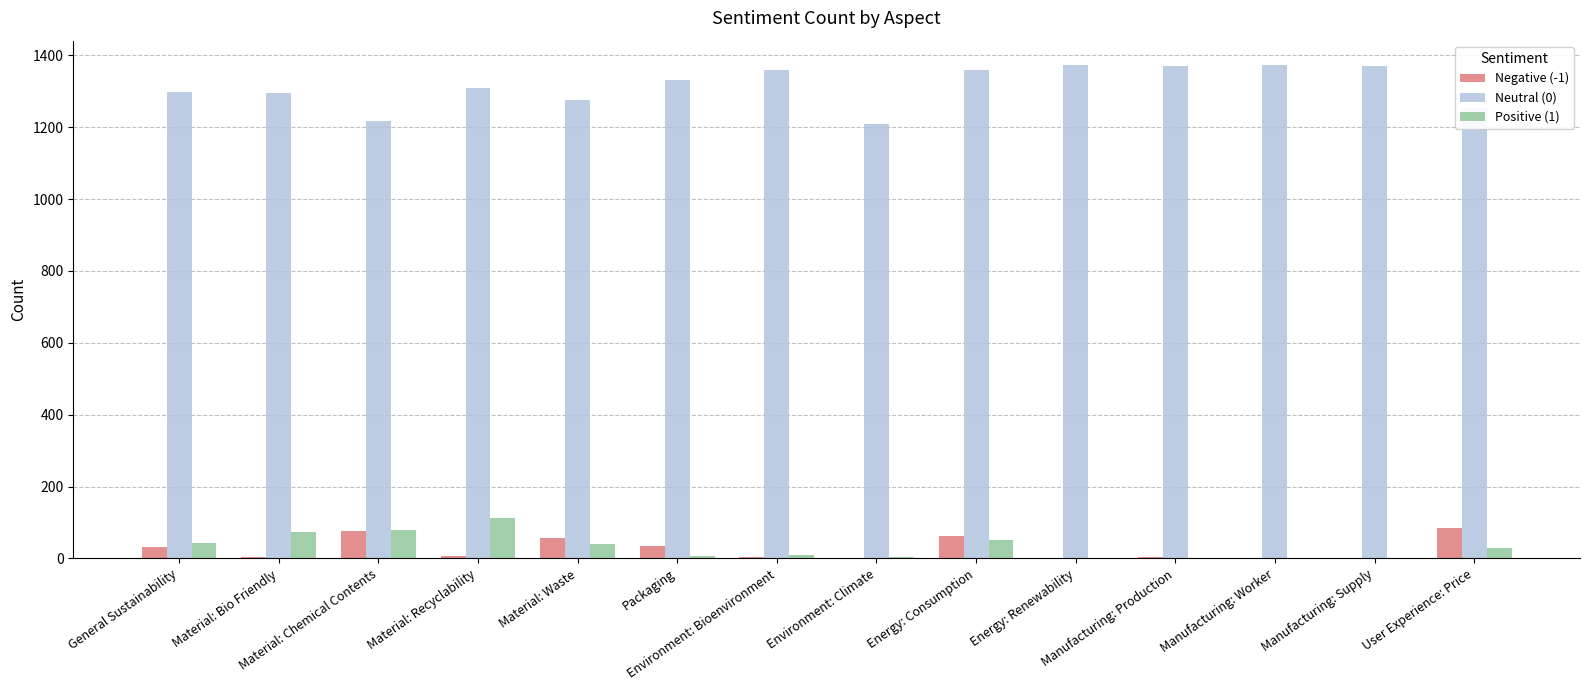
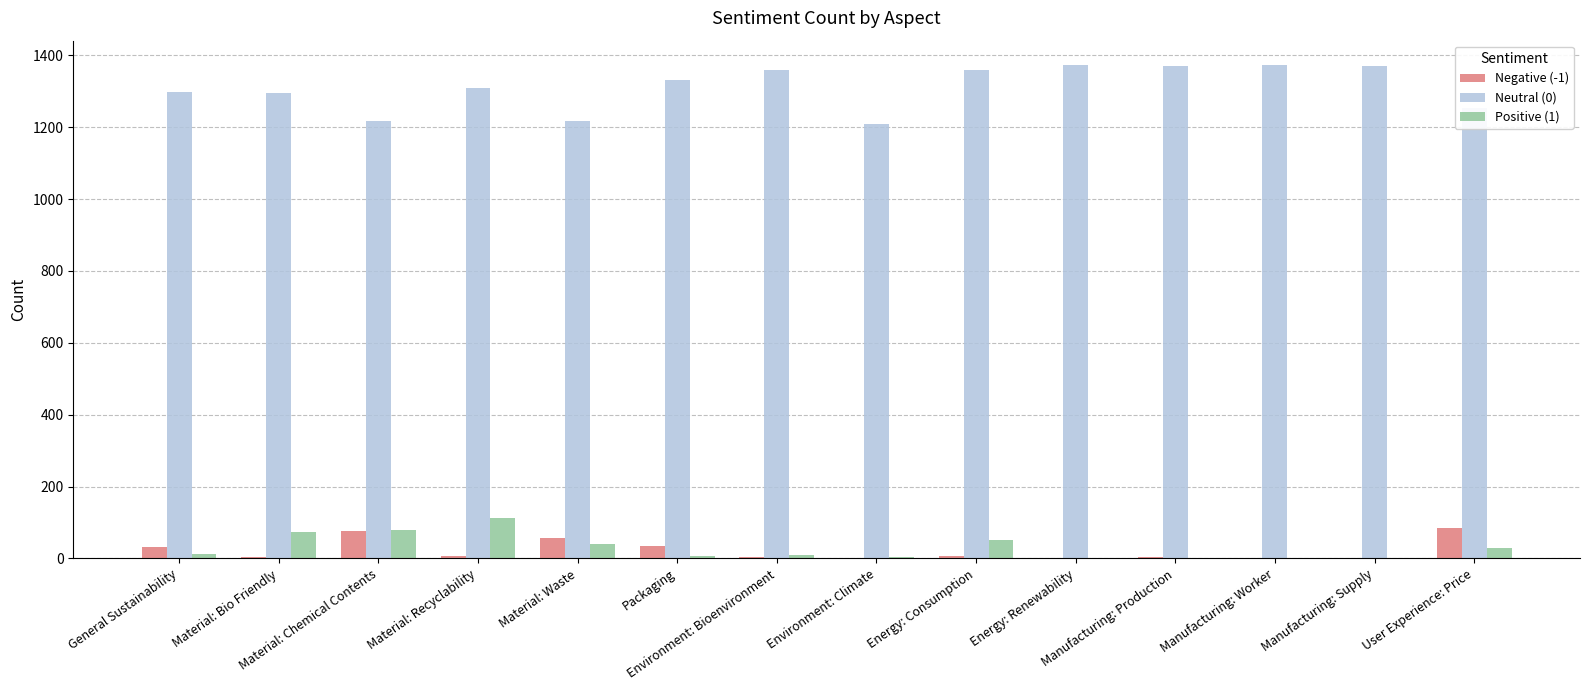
  {
    "Negative (-1)": {
      "General Sustainability": 30,
      "Material: Chemical Contents": 80,
      "Material: Waste": 60,
      "Packaging": 30,
      "Environment: Climate": 0,
-     "Energy: Consumption": 60,
+     "Energy: Consumption": 10,
      "Energy: Renewability": 0,
      "Manufacturing: Worker": 0,
      "User Experience: Price": 90
    },
    "Neutral (0)": {
      "General Sustainability": 1300,
      "Material: Bio Friendly": 1300,
      "Material: Chemical Contents": 1220,
      "Material: Recyclability": 1310,
-     "Material: Waste": 1280,
+     "Material: Waste": 1220,
      "Packaging": 1330,
      "Environment: Bioenvironment": 1360,
      "Environment: Climate": 1210,
      "Energy: Consumption": 1360,
      "Energy: Renewability": 1370,
      "Manufacturing: Production": 1370,
      "Manufacturing: Worker": 1370,
      "Manufacturing: Supply": 1370
    },
    "Positive (1)": {
-     "General Sustainability": 40,
+     "General Sustainability": 10,
      "Material: Bio Friendly": 70,
      "Material: Chemical Contents": 80,
      "Material: Recyclability": 110,
      "Material: Waste": 40,
      "Packaging": 10,
      "Environment: Bioenvironment": 10,
      "Energy: Consumption": 50,
      "Energy: Renewability": 0,
      "Manufacturing: Production": 0,
      "Manufacturing: Worker": 0,
      "User Experience: Price": 30
    }
  }
